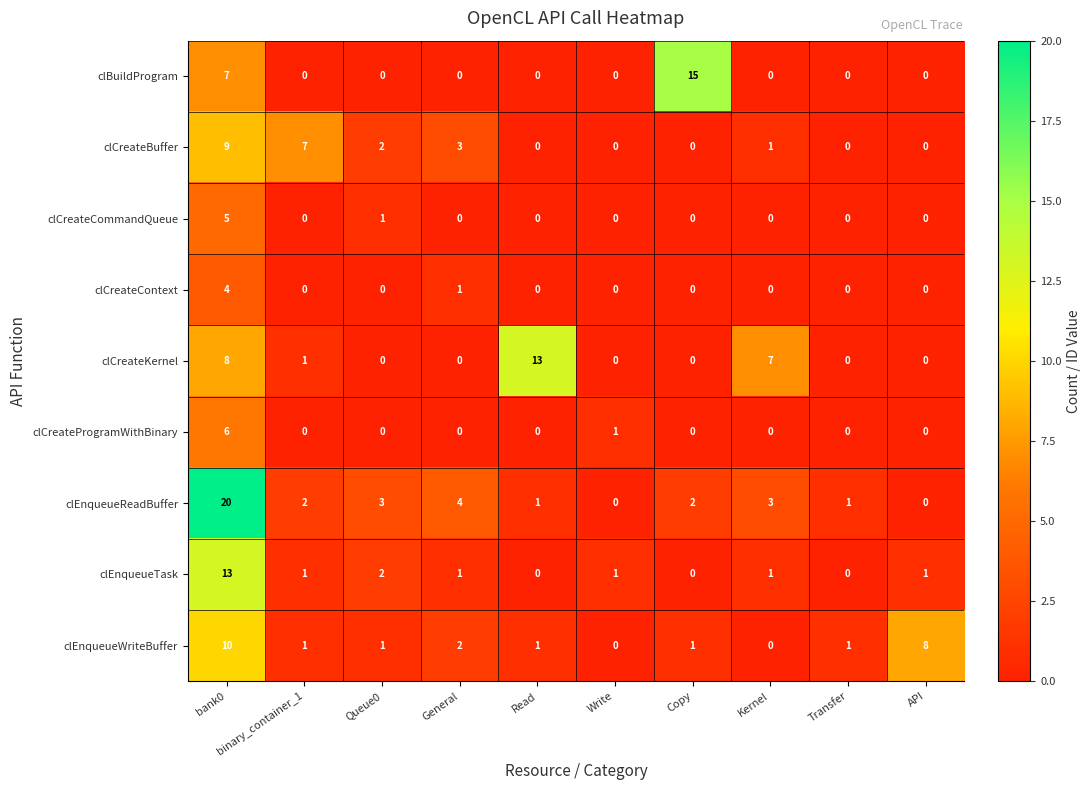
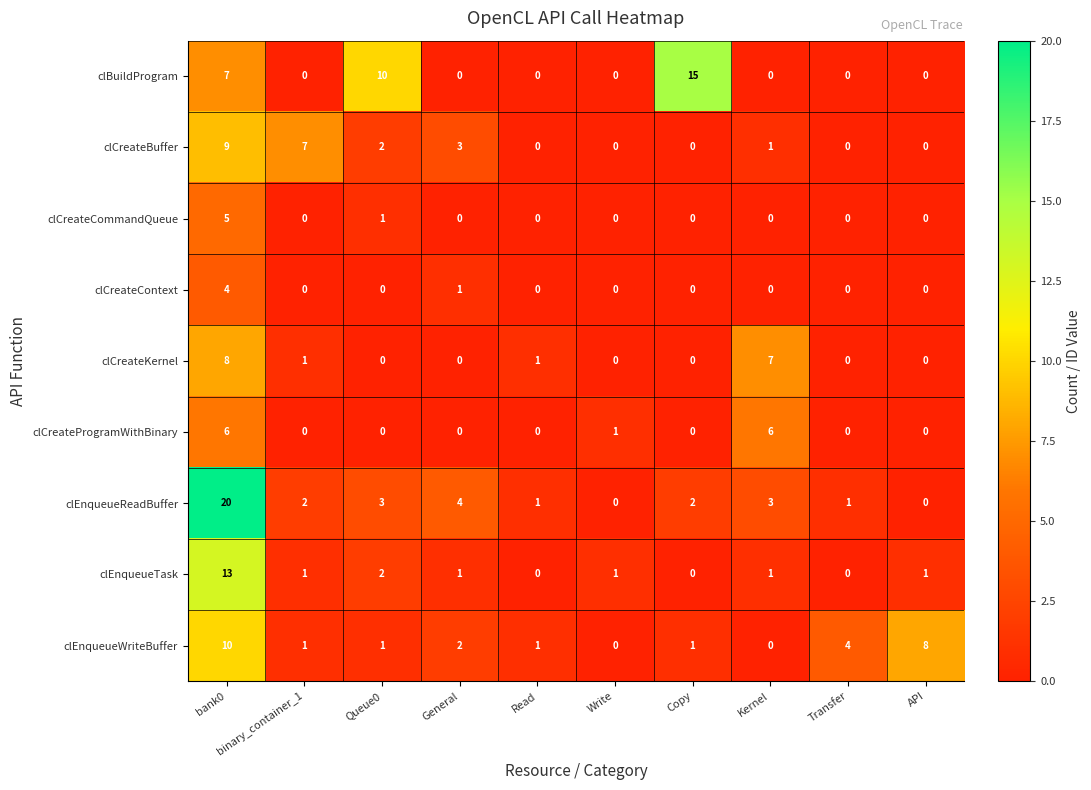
  {
    "clBuildProgram": {
      "bank0": 7,
      "binary_container_1": 0,
-     "Queue0": 0,
+     "Queue0": 10,
      "General": 0,
      "Read": 0,
      "Write": 0,
      "Copy": 15,
      "Kernel": 0,
      "Transfer": 0,
      "API": 0
    },
    "clCreateBuffer": {
      "bank0": 9,
      "binary_container_1": 7,
      "Queue0": 2,
      "General": 3,
      "Read": 0,
      "Write": 0,
      "Copy": 0,
      "Kernel": 1,
      "Transfer": 0,
      "API": 0
    },
    "clCreateCommandQueue": {
      "bank0": 5,
      "binary_container_1": 0,
      "Queue0": 1,
      "General": 0,
      "Read": 0,
      "Write": 0,
      "Copy": 0,
      "Kernel": 0,
      "Transfer": 0,
      "API": 0
    },
    "clCreateContext": {
      "bank0": 4,
      "binary_container_1": 0,
      "Queue0": 0,
      "General": 1,
      "Read": 0,
      "Write": 0,
      "Copy": 0,
      "Kernel": 0,
      "Transfer": 0,
      "API": 0
    },
    "clCreateKernel": {
      "bank0": 8,
      "binary_container_1": 1,
      "Queue0": 0,
      "General": 0,
-     "Read": 13,
+     "Read": 1,
      "Write": 0,
      "Copy": 0,
      "Kernel": 7,
      "Transfer": 0,
      "API": 0
    },
    "clCreateProgramWithBinary": {
      "bank0": 6,
      "binary_container_1": 0,
      "Queue0": 0,
      "General": 0,
      "Read": 0,
      "Write": 1,
      "Copy": 0,
-     "Kernel": 0,
+     "Kernel": 6,
      "Transfer": 0,
      "API": 0
    },
    "clEnqueueReadBuffer": {
      "bank0": 20,
      "binary_container_1": 2,
      "Queue0": 3,
      "General": 4,
      "Read": 1,
      "Write": 0,
      "Copy": 2,
      "Kernel": 3,
      "Transfer": 1,
      "API": 0
    },
    "clEnqueueTask": {
      "bank0": 13,
      "binary_container_1": 1,
      "Queue0": 2,
      "General": 1,
      "Read": 0,
      "Write": 1,
      "Copy": 0,
      "Kernel": 1,
      "Transfer": 0,
      "API": 1
    },
    "clEnqueueWriteBuffer": {
      "bank0": 10,
      "binary_container_1": 1,
      "Queue0": 1,
      "General": 2,
      "Read": 1,
      "Write": 0,
      "Copy": 1,
      "Kernel": 0,
-     "Transfer": 1,
+     "Transfer": 4,
      "API": 8
    }
  }
